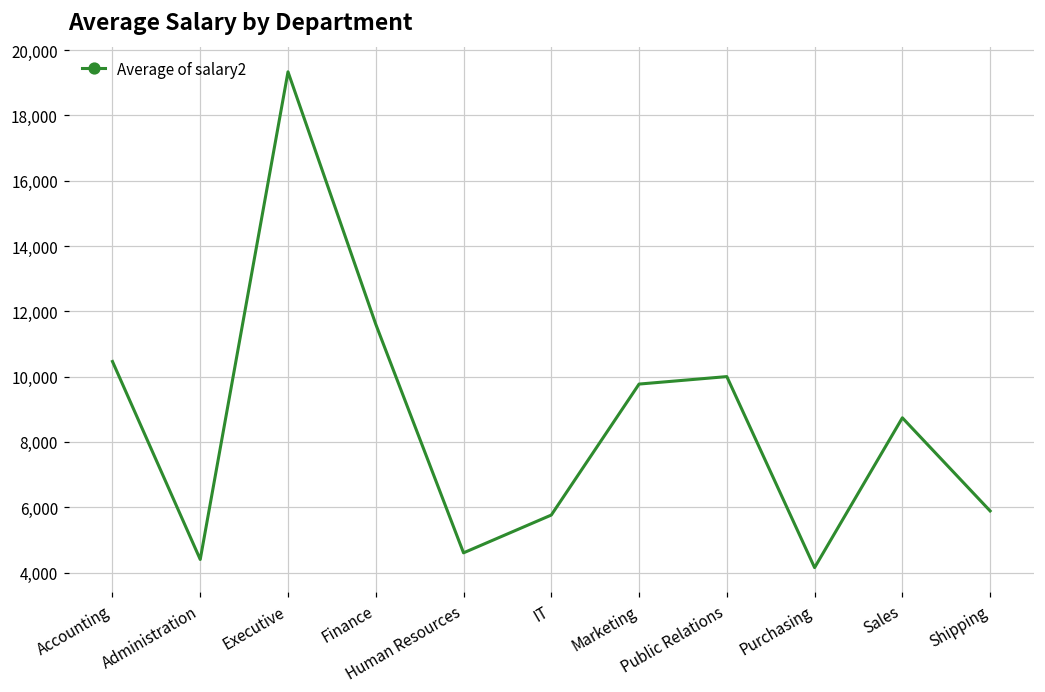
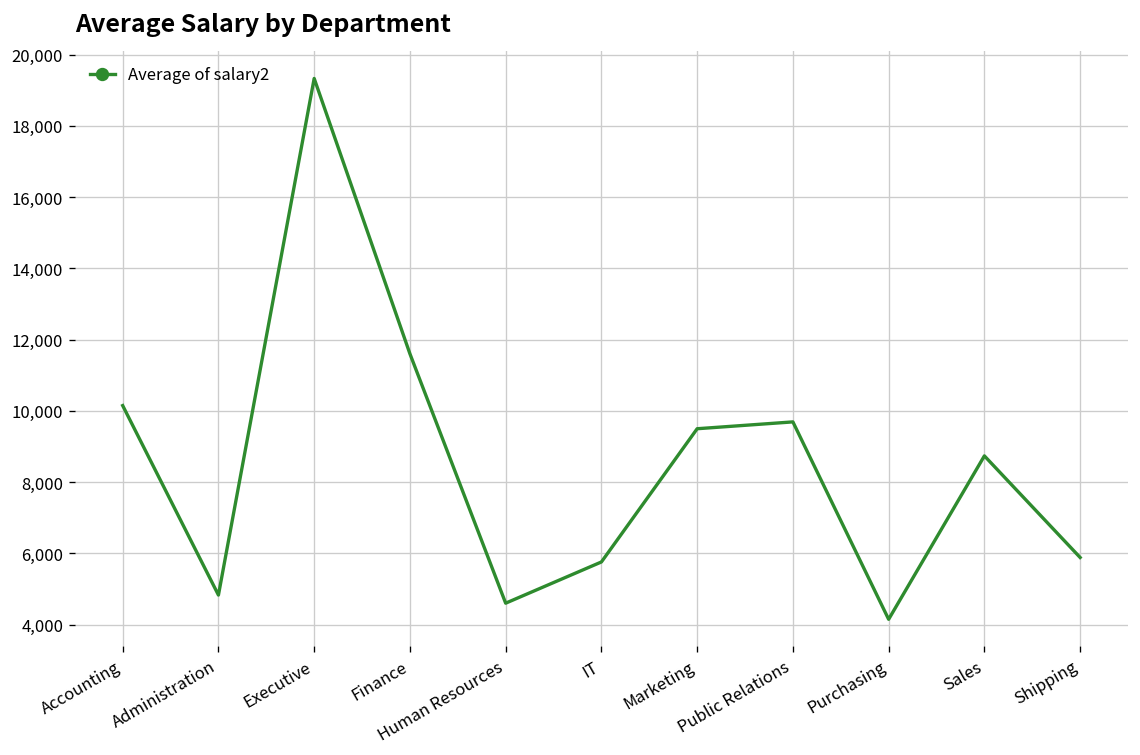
  {
-   "Accounting": "10,500",
-   "Administration": "4,400",
+   "Accounting": "10,200",
+   "Administration": "4,800",
    "Executive": "19,300",
    "Finance": "11,600",
    "Human Resources": "4,600",
    "IT": "5,800",
-   "Marketing": "9,800",
-   "Public Relations": "10,000",
+   "Marketing": "9,500",
+   "Public Relations": "9,700",
    "Purchasing": "4,200",
    "Sales": "8,700",
    "Shipping": "5,900"
  }
